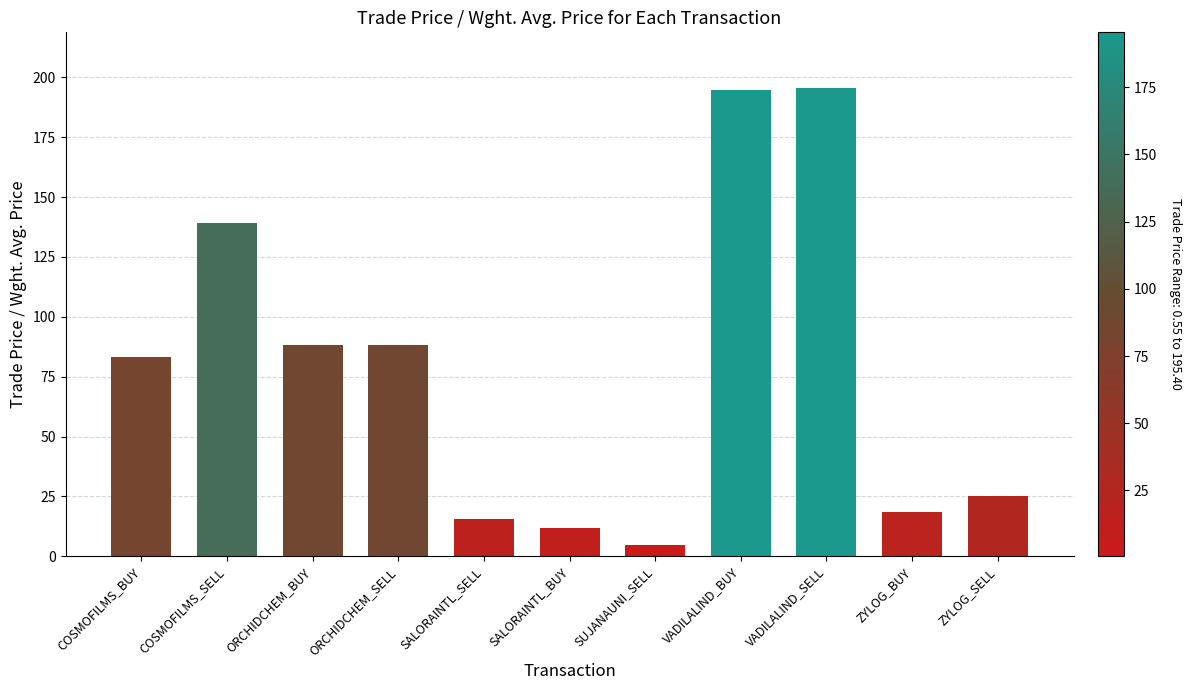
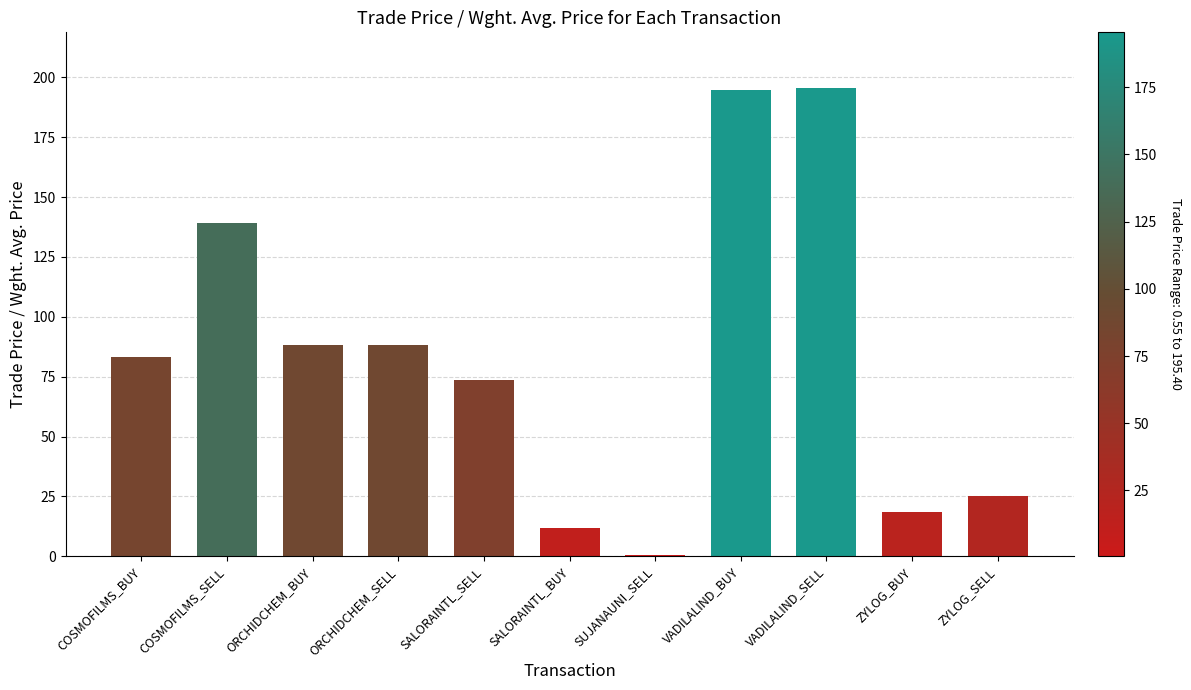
  {
    "COSMOFILMS_BUY": 83,
    "COSMOFILMS_SELL": 139,
    "ORCHIDCHEM_BUY": 88,
    "ORCHIDCHEM_SELL": 88,
-   "SALORAINTL_SELL": 16,
+   "SALORAINTL_SELL": 74,
    "SALORAINTL_BUY": 12,
-   "SUJANAUNI_SELL": 5,
+   "SUJANAUNI_SELL": 1,
    "VADILALIND_BUY": 195,
    "VADILALIND_SELL": 195,
    "ZYLOG_BUY": 18,
    "ZYLOG_SELL": 25
  }
